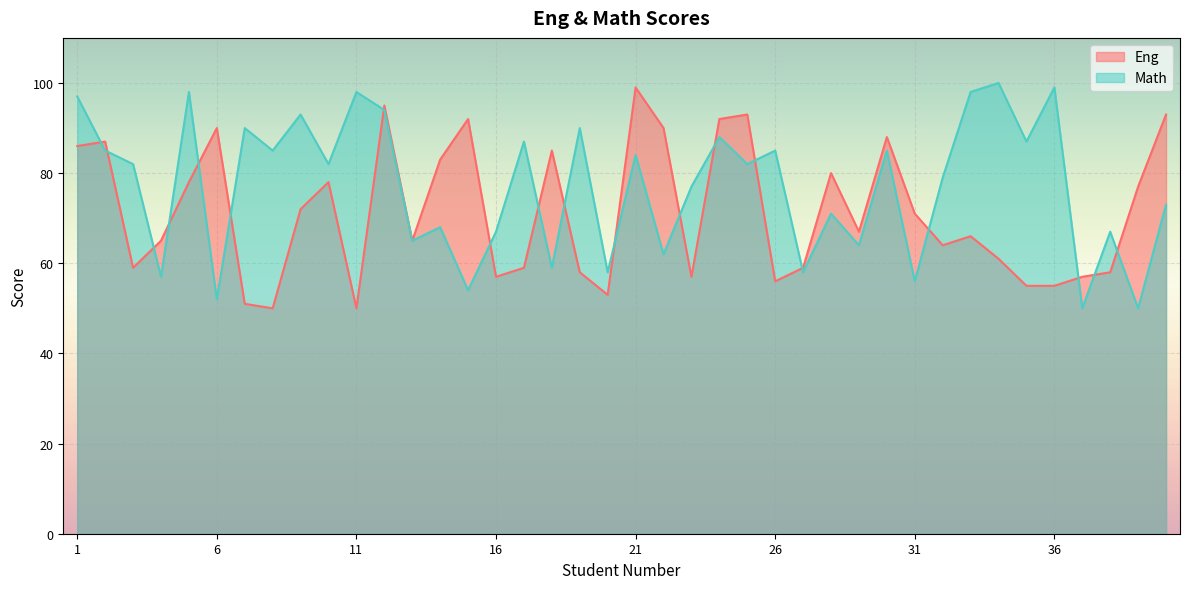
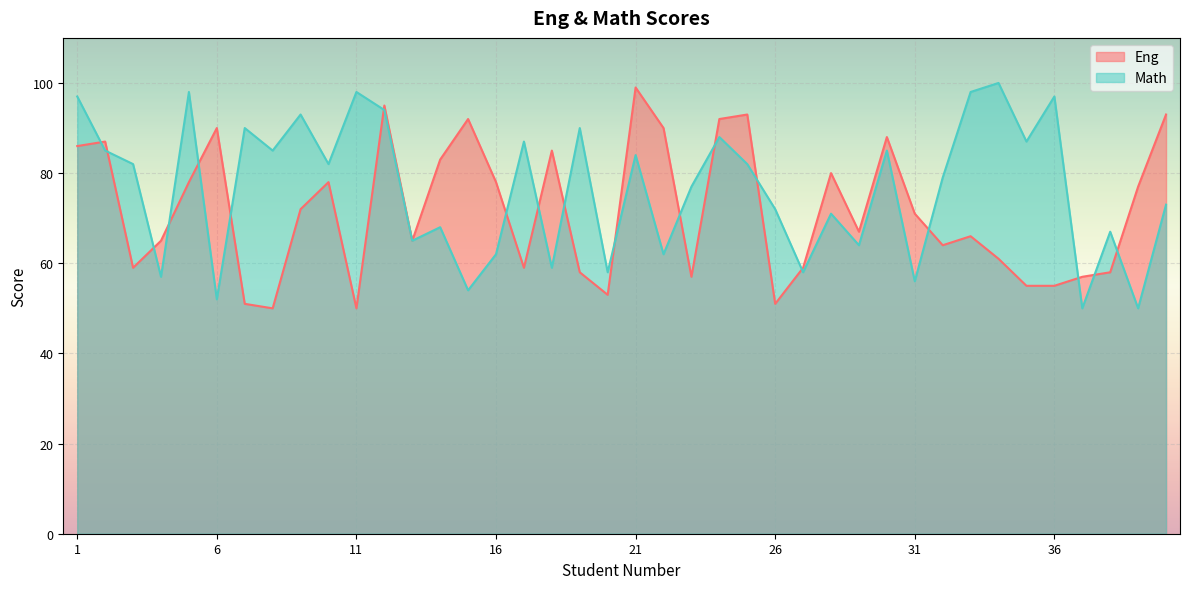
  {
    "Eng": {
      "1": 86,
      "6": 90,
      "11": 50,
-     "16": 57,
+     "16": 78,
      "21": 99,
-     "26": 56,
+     "26": 51,
      "31": 71,
      "36": 55
    },
    "Math": {
      "1": 97,
      "6": 52,
      "11": 98,
-     "16": 67,
+     "16": 62,
      "21": 84,
-     "26": 85,
+     "26": 72,
      "31": 56,
-     "36": 99
+     "36": 97
    }
  }
